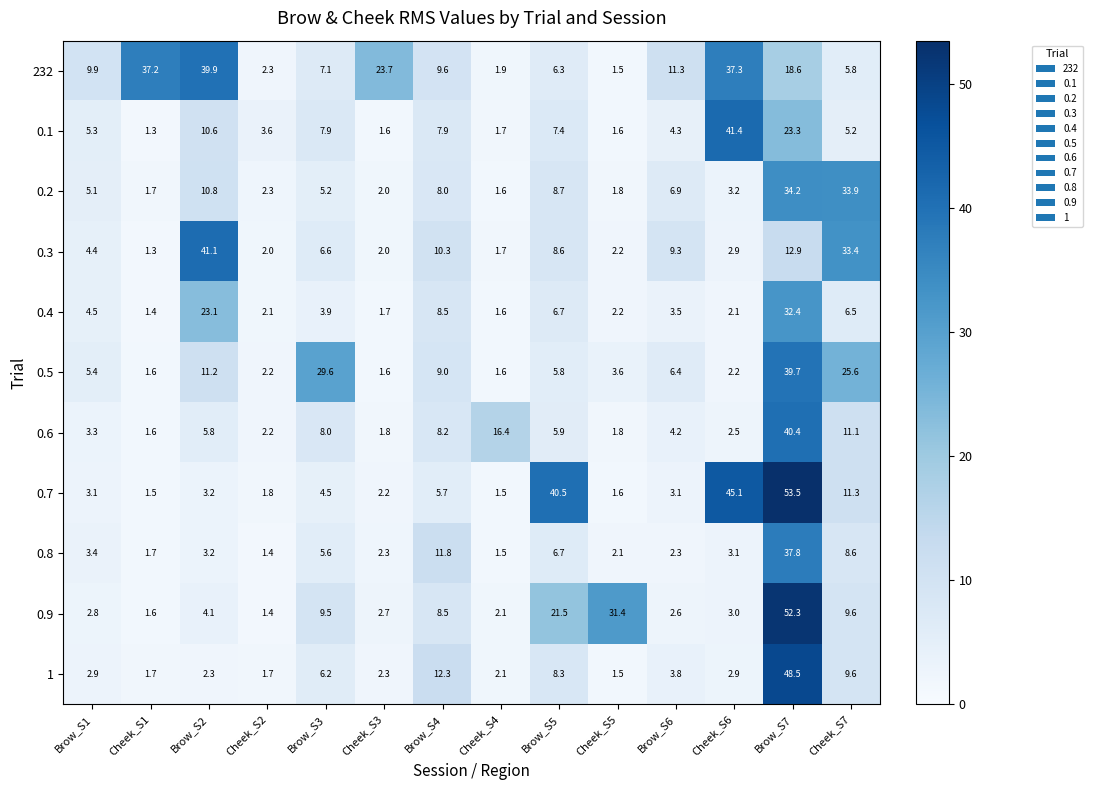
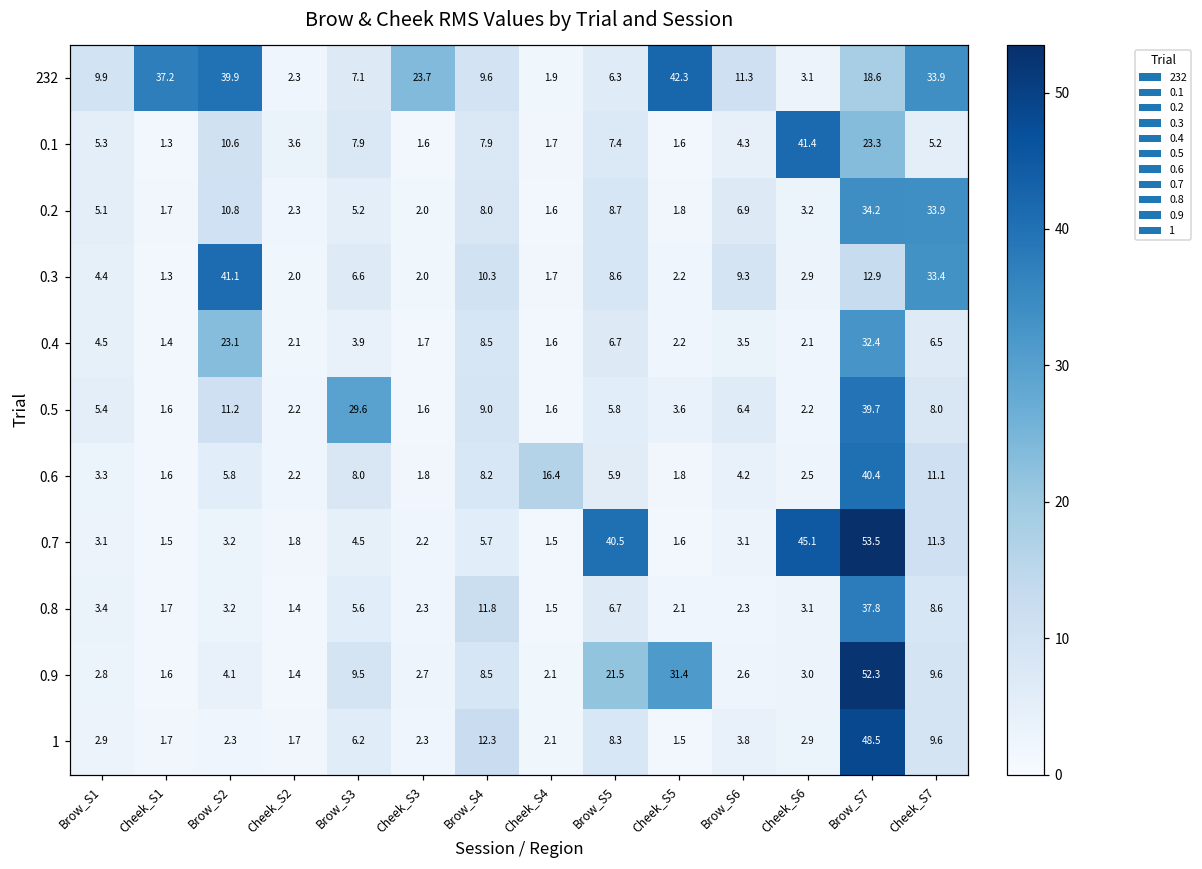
  {
    "232": {
      "Brow_S1": 9.9,
      "Cheek_S1": 37.2,
      "Brow_S2": 39.9,
      "Cheek_S2": 2.3,
      "Brow_S3": 7.1,
      "Cheek_S3": 23.7,
      "Brow_S4": 9.6,
      "Cheek_S4": 1.9,
      "Brow_S5": 6.3,
-     "Cheek_S5": 1.5,
+     "Cheek_S5": 42.3,
      "Brow_S6": 11.3,
-     "Cheek_S6": 37.3,
+     "Cheek_S6": 3.1,
      "Brow_S7": 18.6,
-     "Cheek_S7": 5.8
+     "Cheek_S7": 33.9
    },
    "0.1": {
      "Brow_S1": 5.3,
      "Cheek_S1": 1.3,
      "Brow_S2": 10.6,
      "Cheek_S2": 3.6,
      "Brow_S3": 7.9,
      "Cheek_S3": 1.6,
      "Brow_S4": 7.9,
      "Cheek_S4": 1.7,
      "Brow_S5": 7.4,
      "Cheek_S5": 1.6,
      "Brow_S6": 4.3,
      "Cheek_S6": 41.4,
      "Brow_S7": 23.3,
      "Cheek_S7": 5.2
    },
    "0.2": {
      "Brow_S1": 5.1,
      "Cheek_S1": 1.7,
      "Brow_S2": 10.8,
      "Cheek_S2": 2.3,
      "Brow_S3": 5.2,
      "Cheek_S3": 2.0,
      "Brow_S4": 8.0,
      "Cheek_S4": 1.6,
      "Brow_S5": 8.7,
      "Cheek_S5": 1.8,
      "Brow_S6": 6.9,
      "Cheek_S6": 3.2,
      "Brow_S7": 34.2,
      "Cheek_S7": 33.9
    },
    "0.3": {
      "Brow_S1": 4.4,
      "Cheek_S1": 1.3,
      "Brow_S2": 41.1,
      "Cheek_S2": 2.0,
      "Brow_S3": 6.6,
      "Cheek_S3": 2.0,
      "Brow_S4": 10.3,
      "Cheek_S4": 1.7,
      "Brow_S5": 8.6,
      "Cheek_S5": 2.2,
      "Brow_S6": 9.3,
      "Cheek_S6": 2.9,
      "Brow_S7": 12.9,
      "Cheek_S7": 33.4
    },
    "0.4": {
      "Brow_S1": 4.5,
      "Cheek_S1": 1.4,
      "Brow_S2": 23.1,
      "Cheek_S2": 2.1,
      "Brow_S3": 3.9,
      "Cheek_S3": 1.7,
      "Brow_S4": 8.5,
      "Cheek_S4": 1.6,
      "Brow_S5": 6.7,
      "Cheek_S5": 2.2,
      "Brow_S6": 3.5,
      "Cheek_S6": 2.1,
      "Brow_S7": 32.4,
      "Cheek_S7": 6.5
    },
    "0.5": {
      "Brow_S1": 5.4,
      "Cheek_S1": 1.6,
      "Brow_S2": 11.2,
      "Cheek_S2": 2.2,
      "Brow_S3": 29.6,
      "Cheek_S3": 1.6,
      "Brow_S4": 9.0,
      "Cheek_S4": 1.6,
      "Brow_S5": 5.8,
      "Cheek_S5": 3.6,
      "Brow_S6": 6.4,
      "Cheek_S6": 2.2,
      "Brow_S7": 39.7,
-     "Cheek_S7": 25.6
+     "Cheek_S7": 8.0
    },
    "0.6": {
      "Brow_S1": 3.3,
      "Cheek_S1": 1.6,
      "Brow_S2": 5.8,
      "Cheek_S2": 2.2,
      "Brow_S3": 8.0,
      "Cheek_S3": 1.8,
      "Brow_S4": 8.2,
      "Cheek_S4": 16.4,
      "Brow_S5": 5.9,
      "Cheek_S5": 1.8,
      "Brow_S6": 4.2,
      "Cheek_S6": 2.5,
      "Brow_S7": 40.4,
      "Cheek_S7": 11.1
    },
    "0.7": {
      "Brow_S1": 3.1,
      "Cheek_S1": 1.5,
      "Brow_S2": 3.2,
      "Cheek_S2": 1.8,
      "Brow_S3": 4.5,
      "Cheek_S3": 2.2,
      "Brow_S4": 5.7,
      "Cheek_S4": 1.5,
      "Brow_S5": 40.5,
      "Cheek_S5": 1.6,
      "Brow_S6": 3.1,
      "Cheek_S6": 45.1,
      "Brow_S7": 53.5,
      "Cheek_S7": 11.3
    },
    "0.8": {
      "Brow_S1": 3.4,
      "Cheek_S1": 1.7,
      "Brow_S2": 3.2,
      "Cheek_S2": 1.4,
      "Brow_S3": 5.6,
      "Cheek_S3": 2.3,
      "Brow_S4": 11.8,
      "Cheek_S4": 1.5,
      "Brow_S5": 6.7,
      "Cheek_S5": 2.1,
      "Brow_S6": 2.3,
      "Cheek_S6": 3.1,
      "Brow_S7": 37.8,
      "Cheek_S7": 8.6
    },
    "0.9": {
      "Brow_S1": 2.8,
      "Cheek_S1": 1.6,
      "Brow_S2": 4.1,
      "Cheek_S2": 1.4,
      "Brow_S3": 9.5,
      "Cheek_S3": 2.7,
      "Brow_S4": 8.5,
      "Cheek_S4": 2.1,
      "Brow_S5": 21.5,
      "Cheek_S5": 31.4,
      "Brow_S6": 2.6,
      "Cheek_S6": 3.0,
      "Brow_S7": 52.3,
      "Cheek_S7": 9.6
    },
    "1": {
      "Brow_S1": 2.9,
      "Cheek_S1": 1.7,
      "Brow_S2": 2.3,
      "Cheek_S2": 1.7,
      "Brow_S3": 6.2,
      "Cheek_S3": 2.3,
      "Brow_S4": 12.3,
      "Cheek_S4": 2.1,
      "Brow_S5": 8.3,
      "Cheek_S5": 1.5,
      "Brow_S6": 3.8,
      "Cheek_S6": 2.9,
      "Brow_S7": 48.5,
      "Cheek_S7": 9.6
    }
  }
